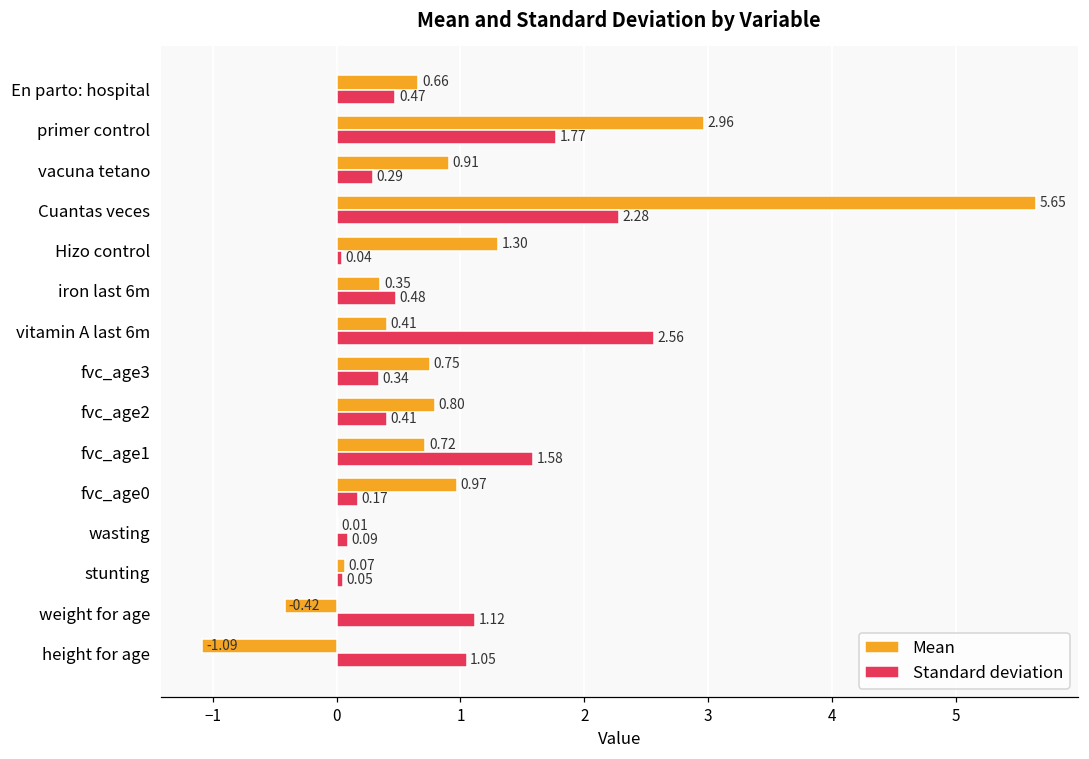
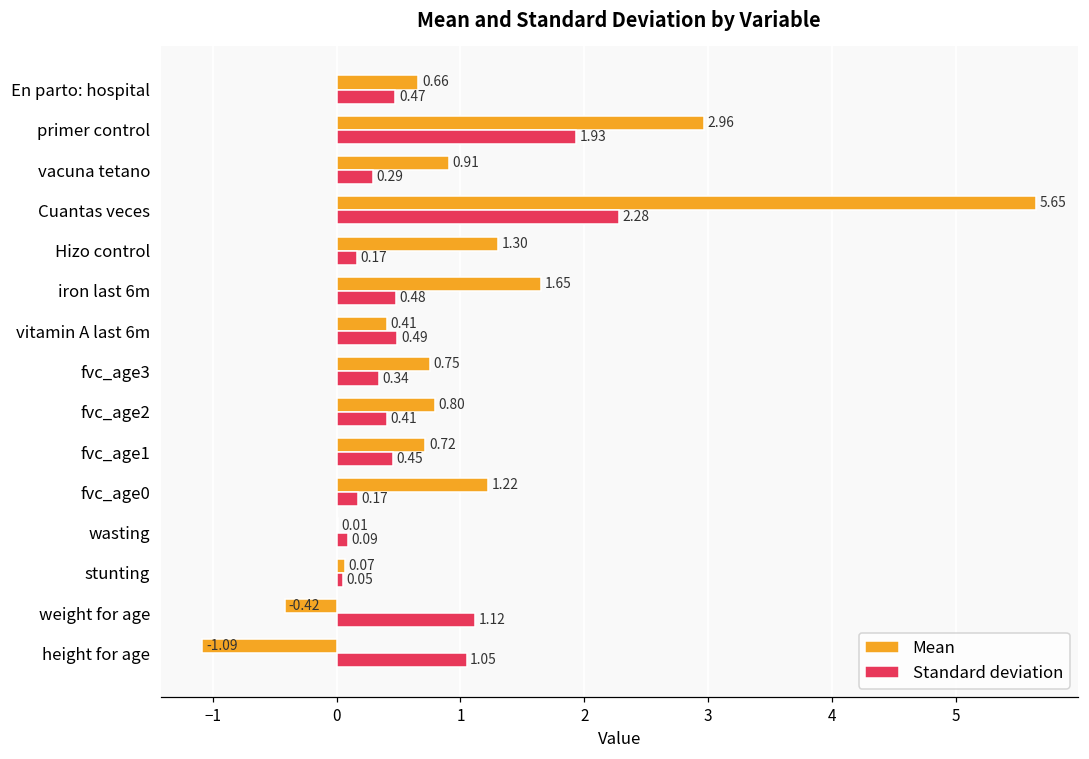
  {
    "Mean": {
      "En parto: hospital": 0.66,
      "primer control": 2.96,
      "vacuna tetano": 0.91,
      "Cuantas veces": 5.65,
      "Hizo control": 1.30,
-     "iron last 6m": 0.35,
+     "iron last 6m": 1.65,
      "vitamin A last 6m": 0.41,
      "fvc_age3": 0.75,
      "fvc_age2": 0.80,
      "fvc_age1": 0.72,
-     "fvc_age0": 0.97,
+     "fvc_age0": 1.22,
      "wasting": 0.01,
      "stunting": 0.07,
      "weight for age": -0.42,
      "height for age": -1.09
    },
    "Standard deviation": {
      "En parto: hospital": 0.47,
-     "primer control": 1.77,
+     "primer control": 1.93,
      "vacuna tetano": 0.29,
      "Cuantas veces": 2.28,
-     "Hizo control": 0.04,
+     "Hizo control": 0.17,
      "iron last 6m": 0.48,
-     "vitamin A last 6m": 2.56,
+     "vitamin A last 6m": 0.49,
      "fvc_age3": 0.34,
      "fvc_age2": 0.41,
-     "fvc_age1": 1.58,
+     "fvc_age1": 0.45,
      "fvc_age0": 0.17,
      "wasting": 0.09,
      "stunting": 0.05,
      "weight for age": 1.12,
      "height for age": 1.05
    }
  }
